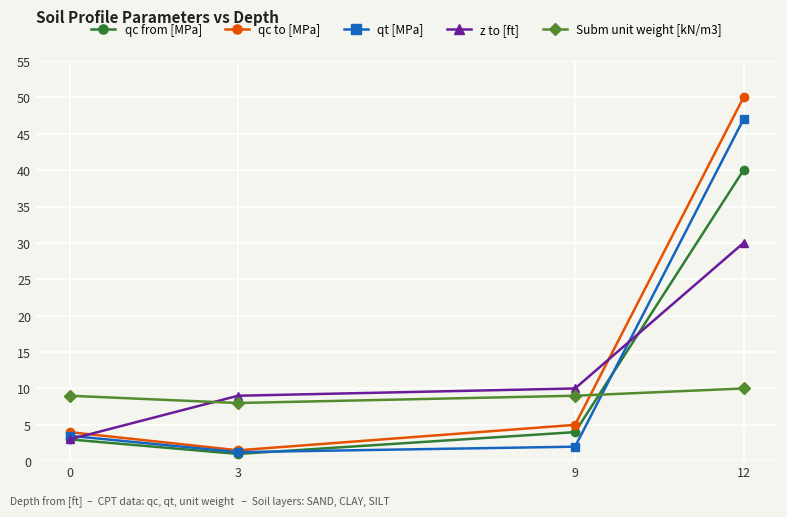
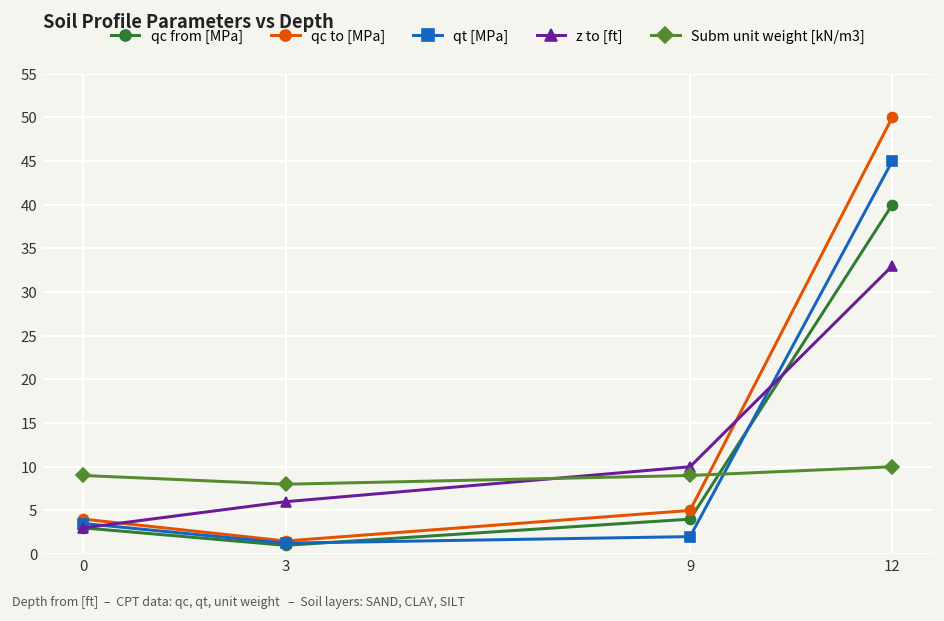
  {
    "qc to [MPa]": {
      "0": 4,
      "9": 5,
      "12": 50
    },
    "qt [MPa]": {
      "0": 4,
      "9": 2,
-     "12": 47
+     "12": 45
    },
    "z to [ft]": {
-     "3": 9,
+     "3": 6,
      "9": 10,
-     "12": 30
+     "12": 33
    }
  }
